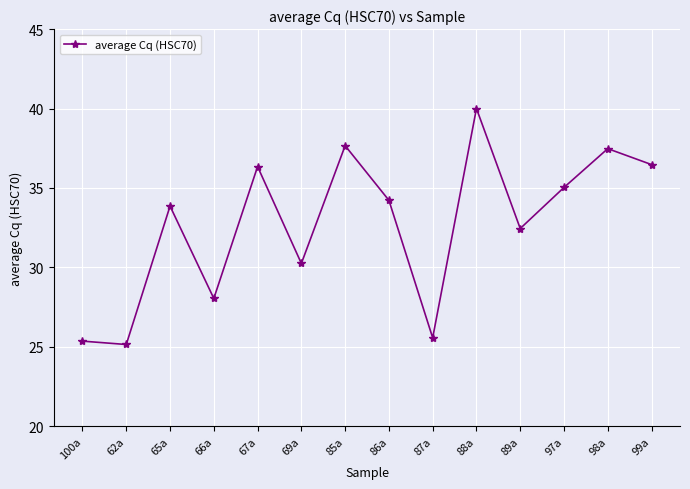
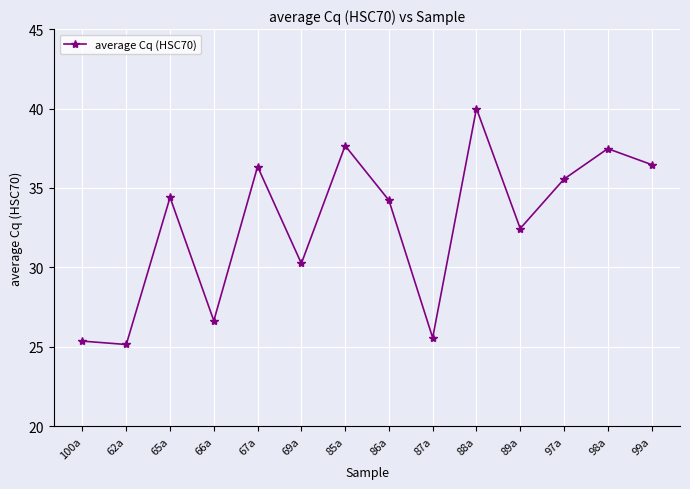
  {
    "100a": 25.4,
    "62a": 25.1,
-   "65a": 33.9,
-   "66a": 28.0,
+   "65a": 34.4,
+   "66a": 26.6,
    "67a": 36.3,
    "69a": 30.2,
    "85a": 37.7,
    "86a": 34.2,
    "87a": 25.6,
    "88a": 40.0,
    "89a": 32.4,
-   "97a": 35.0,
+   "97a": 35.6,
    "98a": 37.5,
    "99a": 36.5
  }
